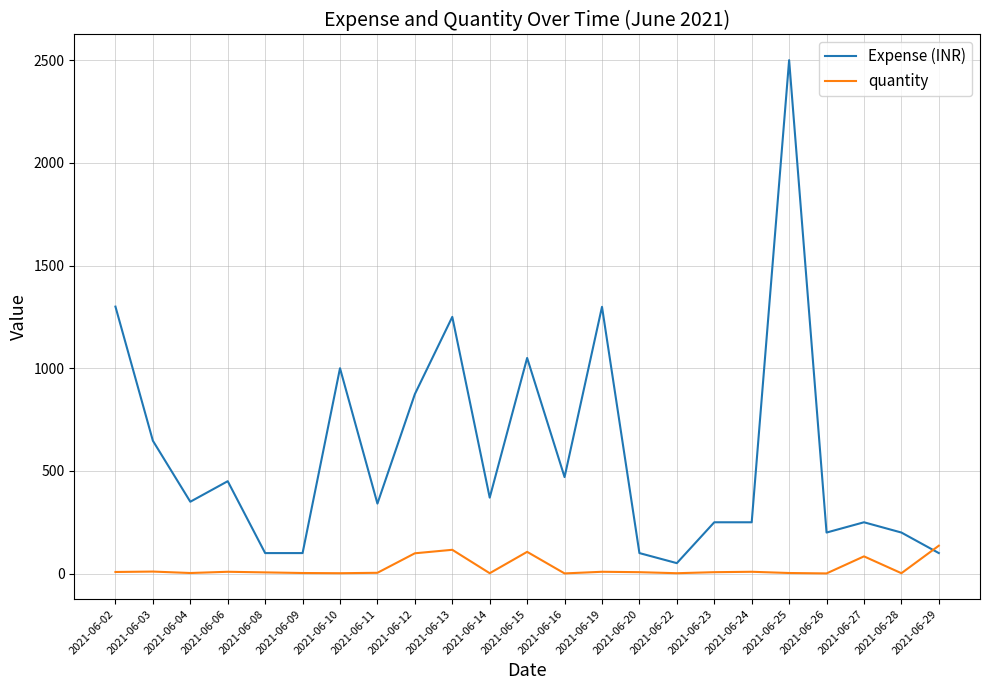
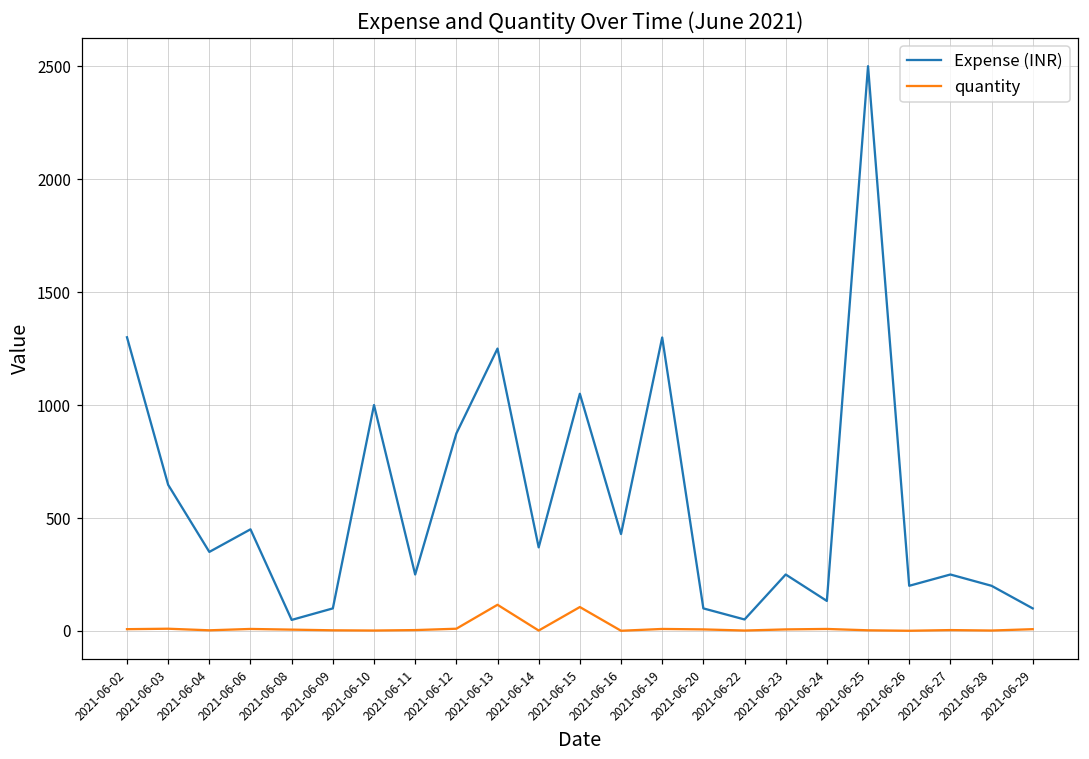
  {
    "Expense (INR)": {
      "2021-06-02": 1300,
      "2021-06-03": 650,
      "2021-06-04": 350,
      "2021-06-06": 450,
-     "2021-06-08": 100,
+     "2021-06-08": 50,
      "2021-06-09": 100,
      "2021-06-10": 1000,
-     "2021-06-11": 340,
+     "2021-06-11": 250,
      "2021-06-12": 870,
      "2021-06-13": 1250,
      "2021-06-14": 370,
      "2021-06-15": 1050,
-     "2021-06-16": 470,
+     "2021-06-16": 430,
      "2021-06-19": 1300,
      "2021-06-20": 100,
      "2021-06-22": 50,
      "2021-06-23": 250,
-     "2021-06-24": 250,
+     "2021-06-24": 130,
      "2021-06-25": 2500,
      "2021-06-26": 200,
      "2021-06-27": 250,
      "2021-06-28": 200,
      "2021-06-29": 100
    },
    "quantity": {
      "2021-06-02": 10,
      "2021-06-03": 10,
      "2021-06-04": 0,
      "2021-06-06": 10,
      "2021-06-08": 10,
      "2021-06-09": 0,
      "2021-06-10": 0,
      "2021-06-11": 0,
-     "2021-06-12": 100,
+     "2021-06-12": 10,
      "2021-06-13": 120,
      "2021-06-14": 0,
      "2021-06-15": 110,
      "2021-06-16": 0,
      "2021-06-19": 10,
      "2021-06-20": 10,
      "2021-06-22": 0,
      "2021-06-23": 10,
      "2021-06-24": 10,
      "2021-06-25": 0,
      "2021-06-26": 0,
-     "2021-06-27": 80,
+     "2021-06-27": 0,
      "2021-06-28": 0,
-     "2021-06-29": 140
+     "2021-06-29": 10
    }
  }
